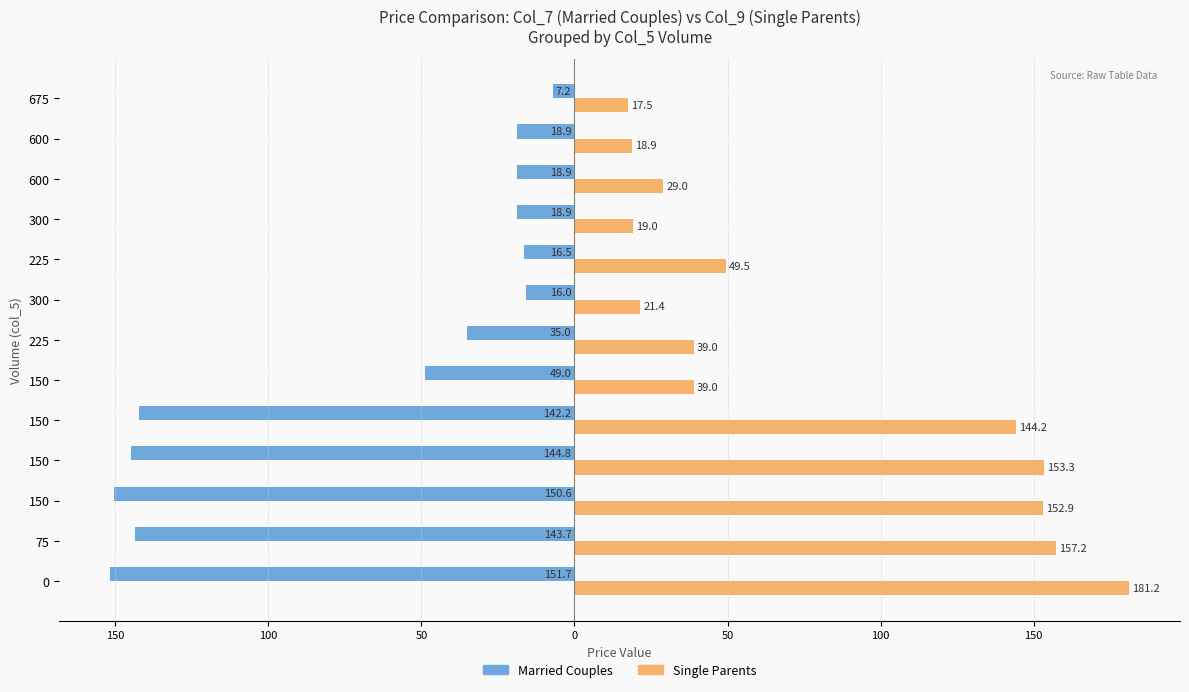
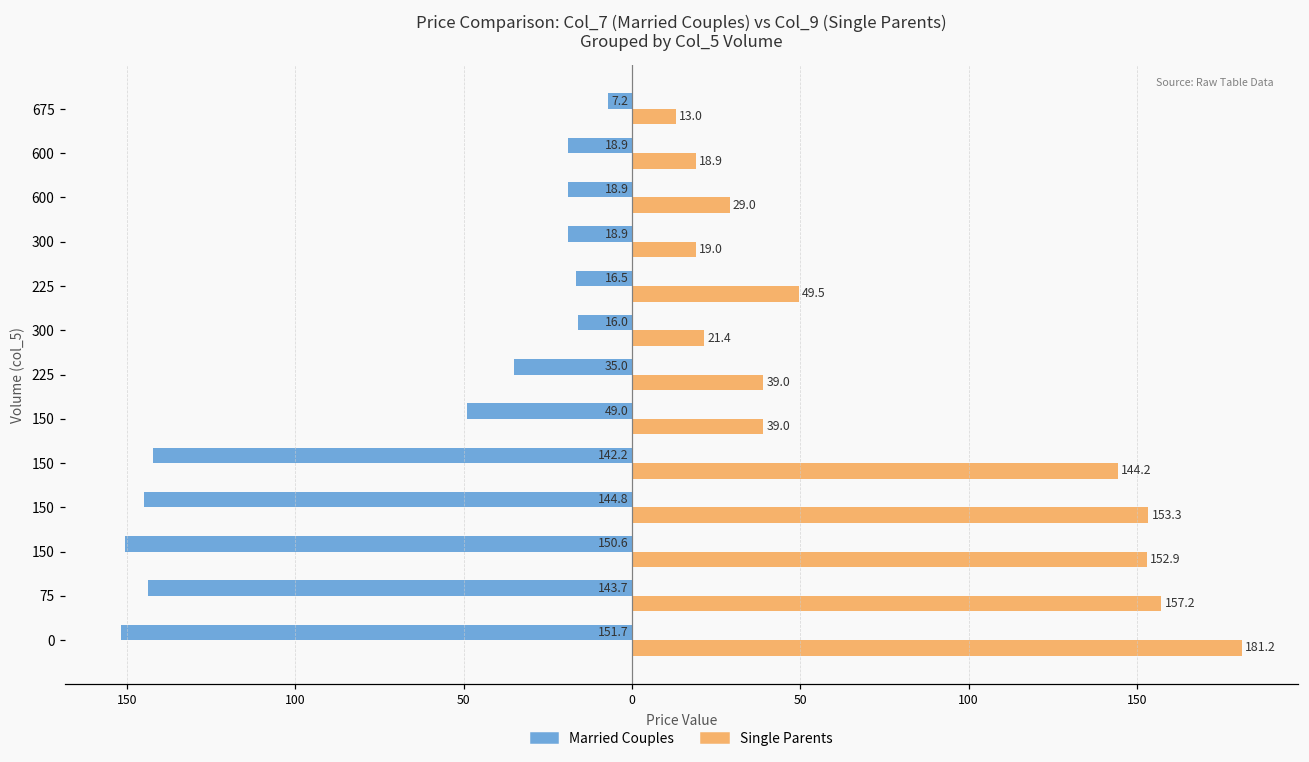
  {
    "Single Parents": {
-     "675": 17.5,
+     "675": 13.0,
      "75": 157.2,
      "0": 181.2
    }
  }
